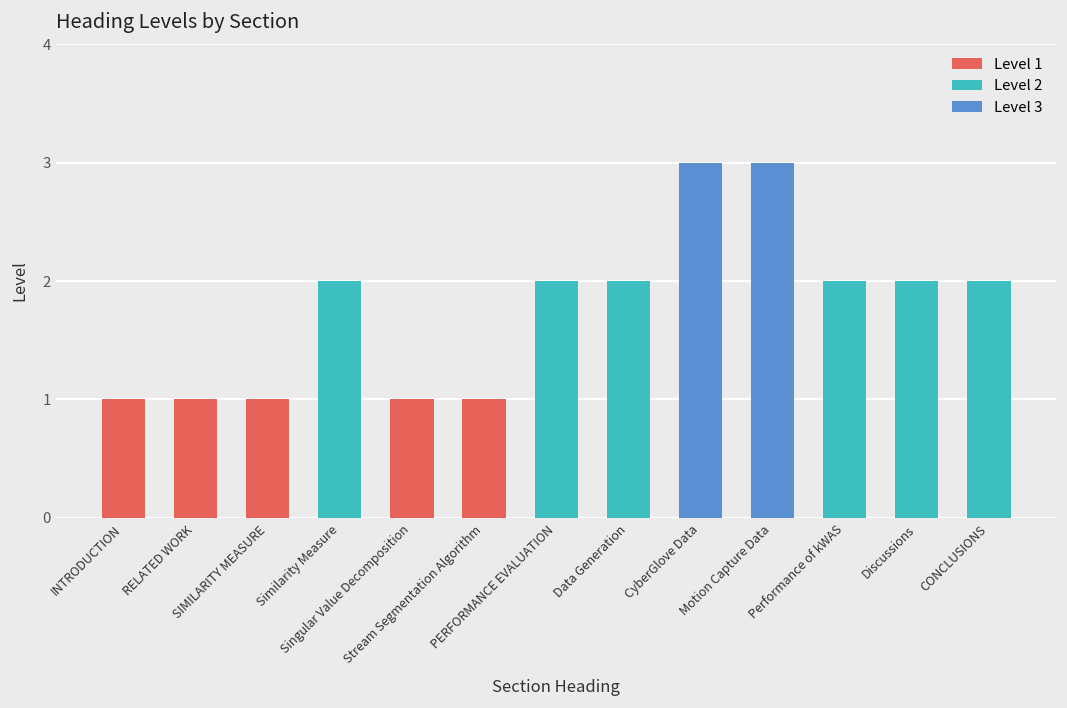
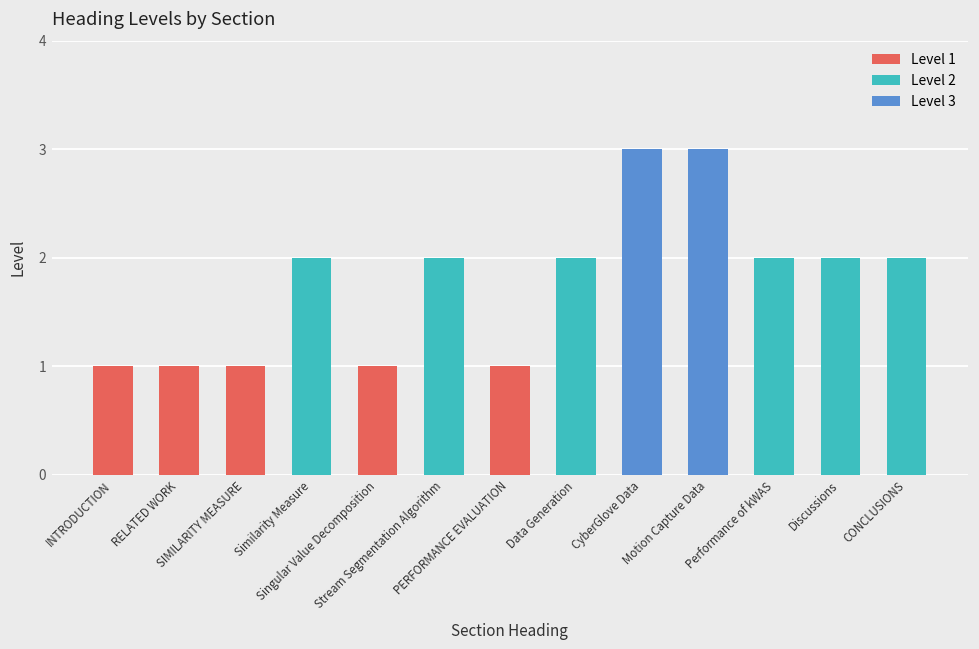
  {
    "INTRODUCTION": 1,
    "RELATED WORK": 1,
    "SIMILARITY MEASURE": 1,
    "Similarity Measure": 2,
    "Singular Value Decomposition": 1,
-   "Stream Segmentation Algorithm": 1,
-   "PERFORMANCE EVALUATION": 2,
+   "Stream Segmentation Algorithm": 2,
+   "PERFORMANCE EVALUATION": 1,
    "Data Generation": 2,
    "CyberGlove Data": 3,
    "Motion Capture Data": 3,
    "Performance of kWAS": 2,
    "Discussions": 2,
    "CONCLUSIONS": 2
  }
